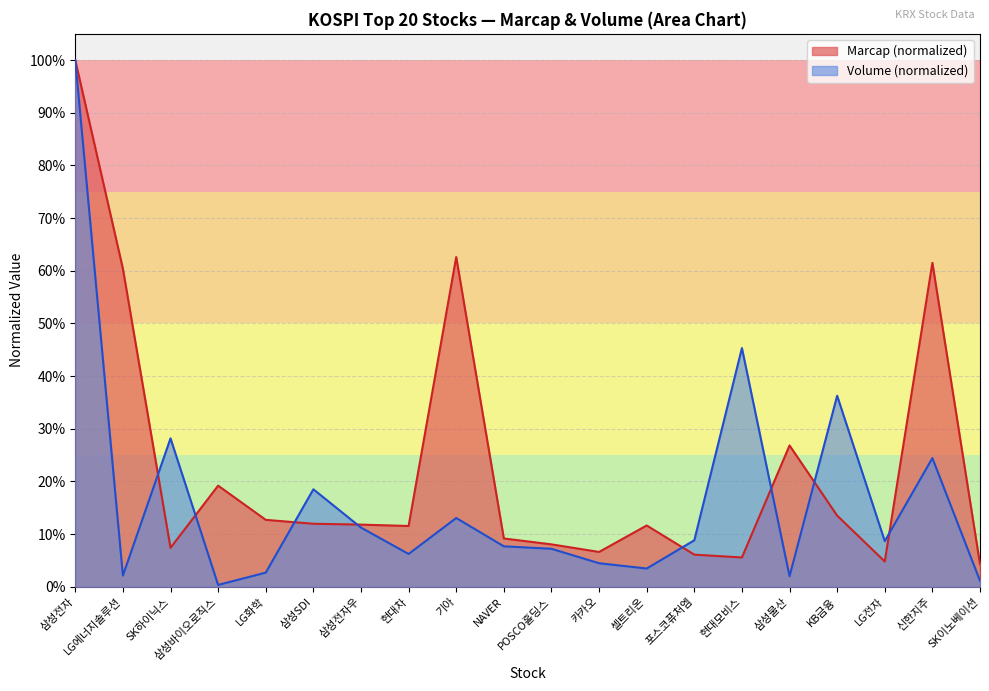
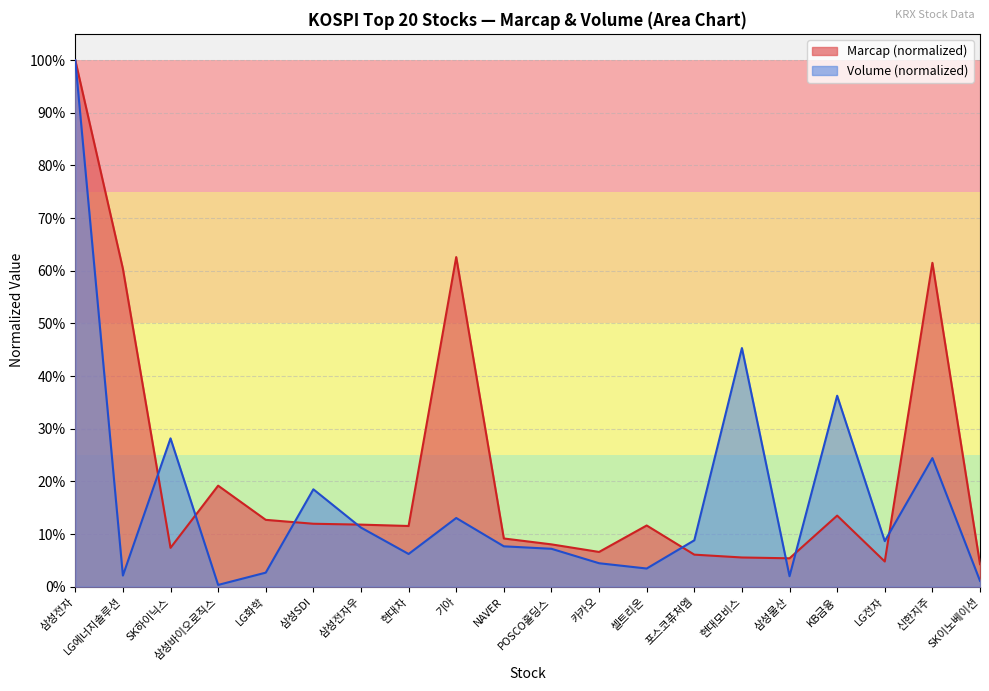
  {
    "Marcap (normalized)": {
      "LG에너지솔루션": "60%",
      "SK하이닉스": "7%",
      "삼성바이오로직스": "19%",
      "LG화학": "13%",
      "삼성SDI": "12%",
      "삼성전자우": "12%",
      "현대차": "12%",
      "기아": "63%",
      "NAVER": "9%",
      "POSCO홀딩스": "8%",
      "카카오": "7%",
      "셀트리온": "12%",
      "포스코퓨처엠": "6%",
      "현대모비스": "6%",
-     "삼성물산": "27%",
+     "삼성물산": "5%",
      "KB금융": "13%",
      "LG전자": "5%",
      "신한지주": "62%",
      "SK이노베이션": "4%"
    },
    "Volume (normalized)": {
      "LG에너지솔루션": "2%",
      "SK하이닉스": "28%",
      "삼성바이오로직스": "0%",
      "LG화학": "3%",
      "삼성SDI": "18%",
      "삼성전자우": "11%",
      "현대차": "6%",
      "기아": "13%",
      "NAVER": "8%",
      "POSCO홀딩스": "7%",
      "카카오": "4%",
      "셀트리온": "3%",
      "포스코퓨처엠": "9%",
      "현대모비스": "45%",
      "삼성물산": "2%",
      "KB금융": "36%",
      "LG전자": "9%",
      "신한지주": "24%",
      "SK이노베이션": "1%"
    }
  }
